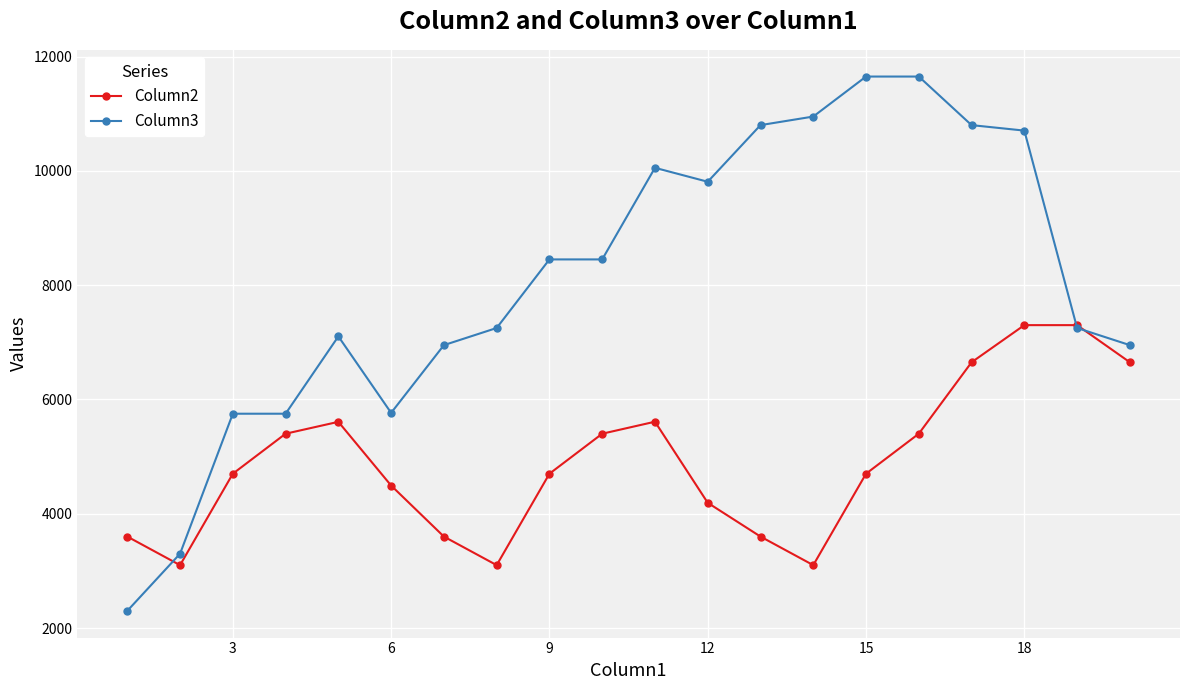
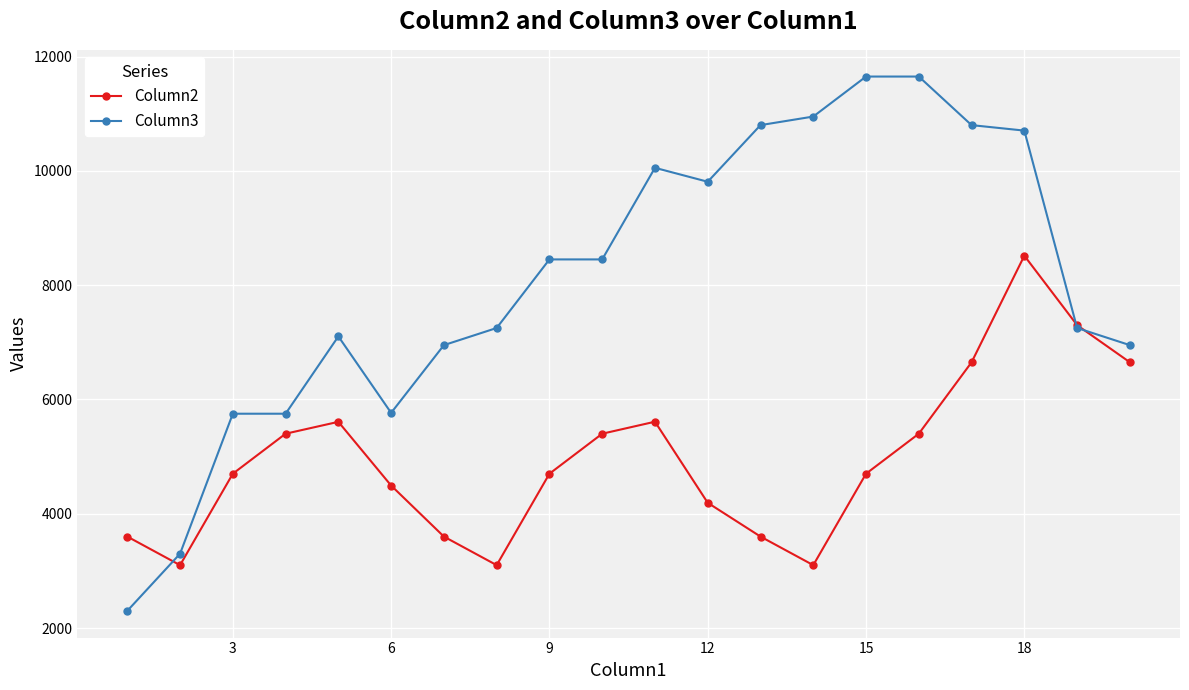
  {
    "Column2": {
      "3": 4700,
      "6": 4500,
      "9": 4700,
      "12": 4200,
      "15": 4700,
-     "18": 7300
+     "18": 8500
    },
    "Column3": {
      "3": 5800,
      "6": 5800,
      "9": 8500,
      "12": 9800,
      "15": 11700,
      "18": 10700
    }
  }
